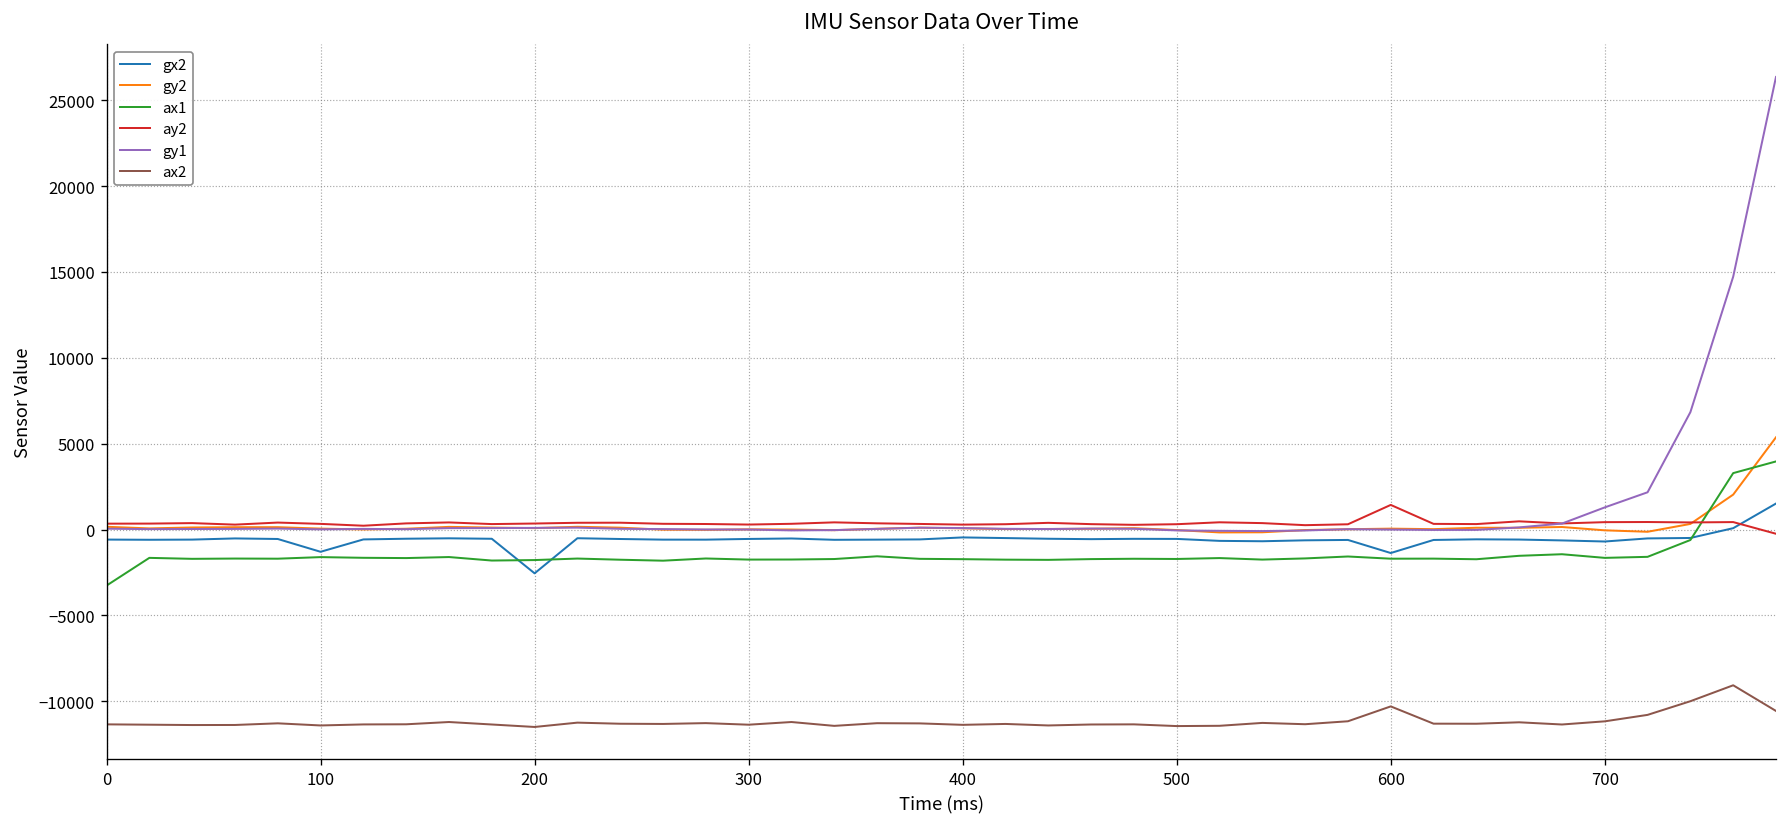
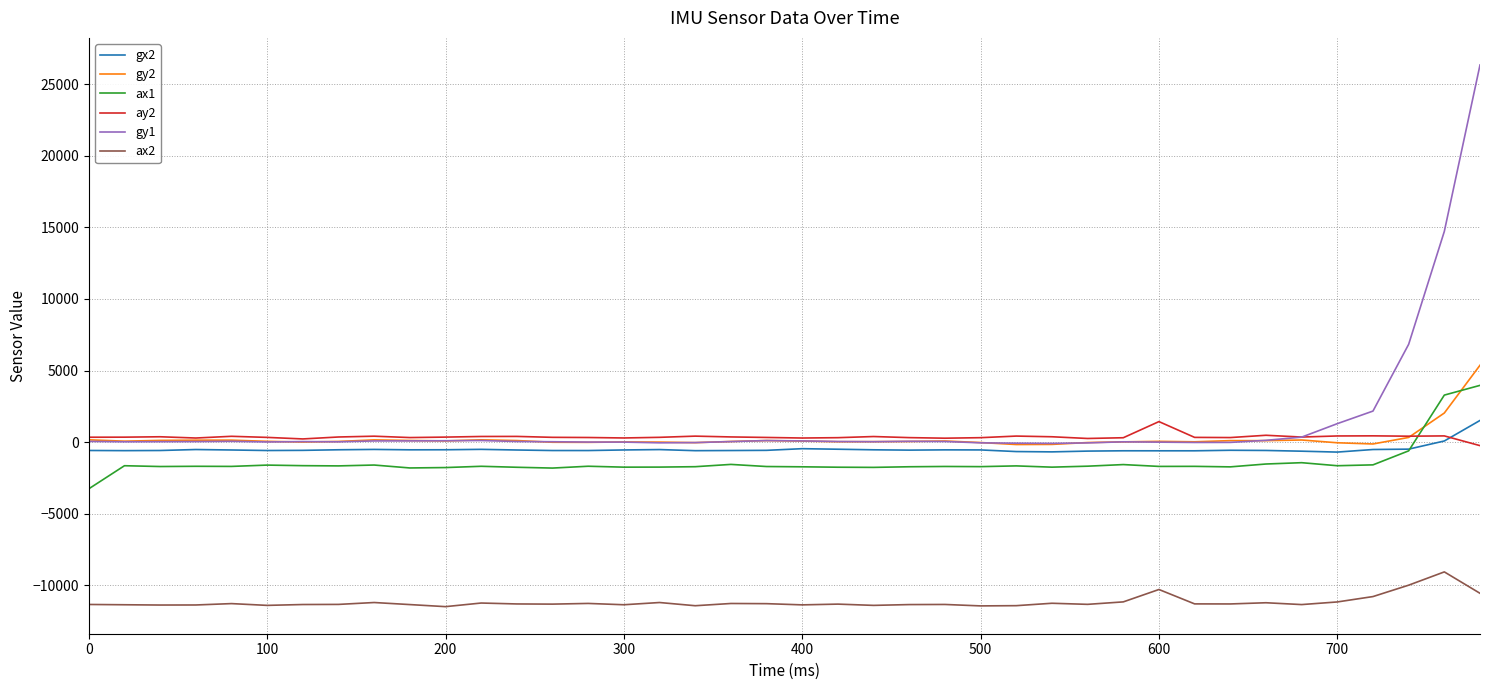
  {
    "gx2": {
      "0": -600,
-     "100": -1300,
-     "200": -2600,
+     "100": -600,
+     "200": -500,
      "300": -600,
      "400": -500,
      "500": -500,
-     "600": -1400,
+     "600": -600,
      "700": -700
    },
    "gy2": {
      "700": 0
    },
    "ax1": {
      "0": -3300,
      "100": -1600,
      "200": -1800,
      "300": -1800,
      "400": -1700,
      "500": -1700,
      "600": -1700,
      "700": -1700
    },
    "ay2": {
      "0": 300,
      "100": 300,
      "200": 300,
      "300": 300,
      "400": 300,
      "500": 300,
      "600": 1400,
      "700": 400
    },
    "gy1": {
      "700": 1300
    },
    "ax2": {
      "0": -11300,
      "100": -11400,
      "200": -11500,
      "300": -11400,
      "400": -11400,
      "500": -11400,
      "600": -10300,
      "700": -11200
    }
  }
